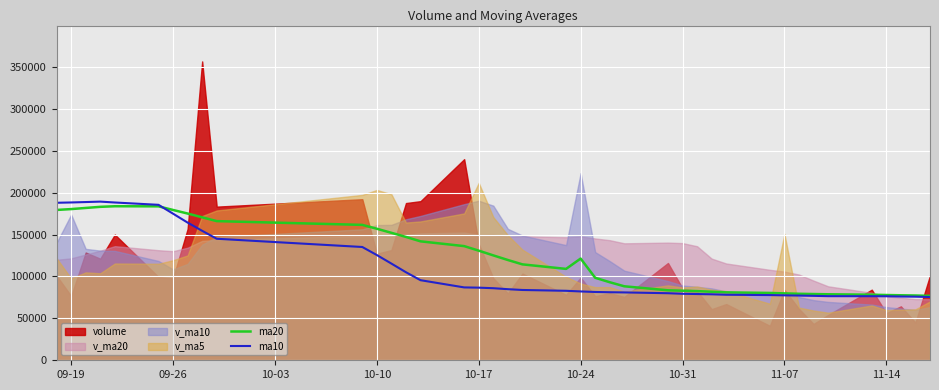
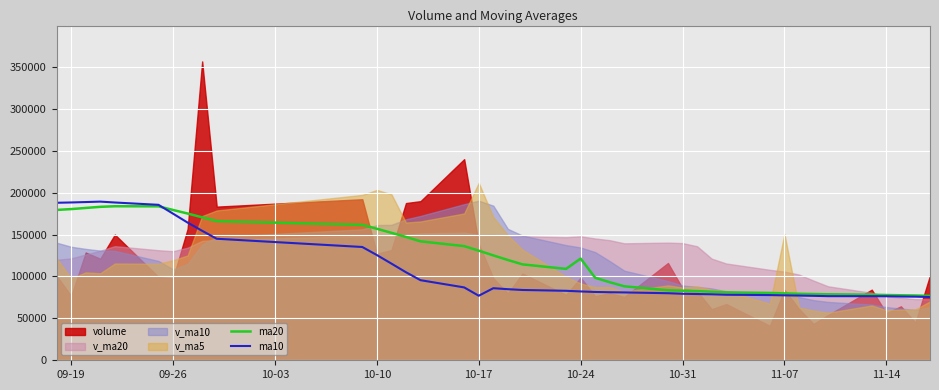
  {
    "ma20": {
      "09-19": 180000,
      "09-26": 180000,
      "10-10": 160000,
      "10-17": 130000,
      "10-24": 120000
    },
    "volume": {
      "09-19": 80000,
      "09-26": 100000,
      "10-17": 140000,
      "10-24": 100000,
      "11-07": 80000,
      "11-14": 60000
    },
    "ma10": {
      "09-19": 190000,
      "09-26": 170000,
-     "10-17": 90000,
+     "10-17": 80000,
      "10-24": 80000,
      "10-31": 80000
    },
    "v_ma20": {
      "09-19": 120000,
      "09-26": 130000,
      "10-10": 150000,
      "10-17": 150000,
      "10-24": 150000,
      "10-31": 140000,
      "11-07": 110000
    },
    "v_ma10": {
-     "09-19": 170000,
+     "09-19": 140000,
      "09-26": 110000,
      "10-10": 160000,
      "10-17": 190000,
-     "10-24": 220000,
+     "10-24": 130000,
      "11-14": 60000
    },
    "v_ma5": {
      "09-19": 100000,
      "09-26": 120000,
      "10-10": 200000,
      "10-17": 210000,
      "10-24": 90000,
      "11-07": 150000,
      "11-14": 60000
    }
  }
